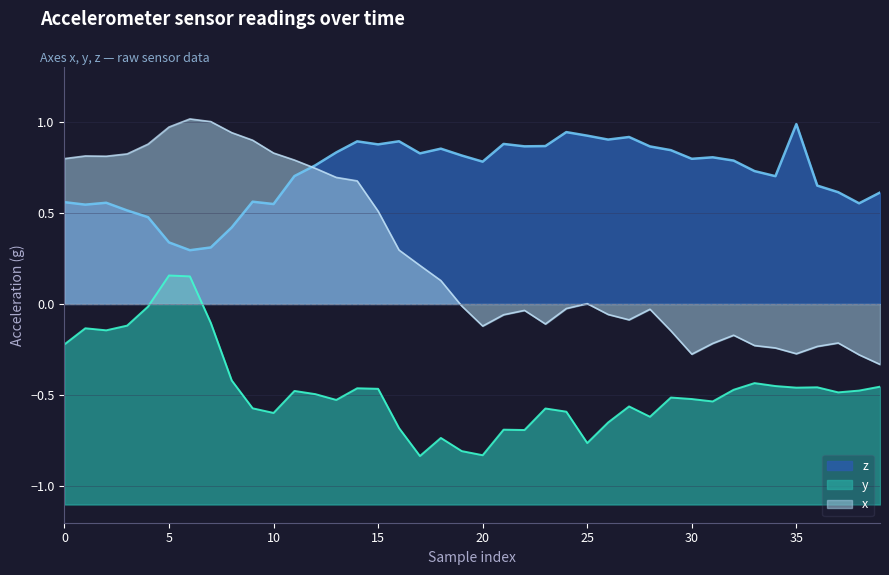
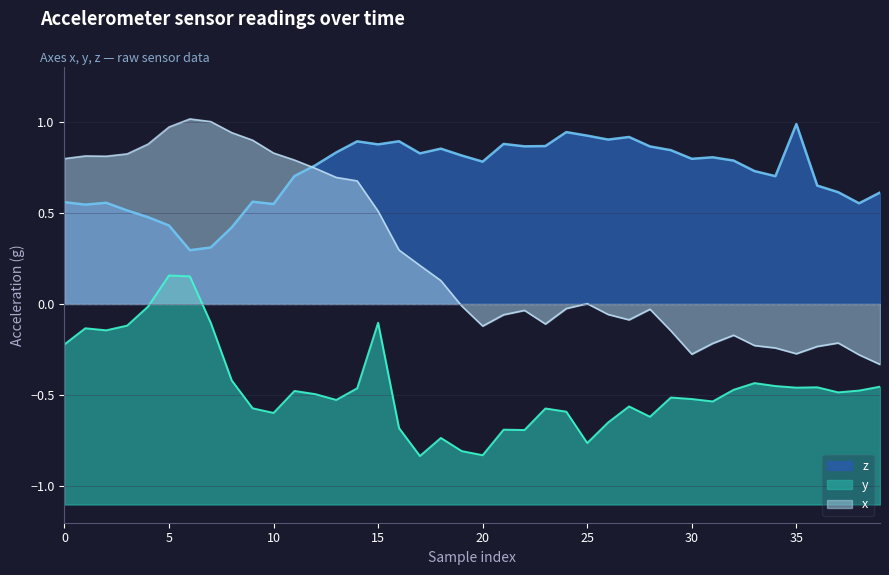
  {
    "z": {
      "0": 0.56,
-     "5": 0.34,
+     "5": 0.43,
      "10": 0.55,
      "15": 0.88,
      "20": 0.78,
      "25": 0.92,
      "30": 0.80,
      "35": 0.99
    },
    "y": {
      "0": -0.22,
      "5": 0.16,
      "10": -0.60,
-     "15": -0.47,
+     "15": -0.10,
      "20": -0.83,
      "25": -0.76,
      "30": -0.52,
      "35": -0.46
    }
  }
